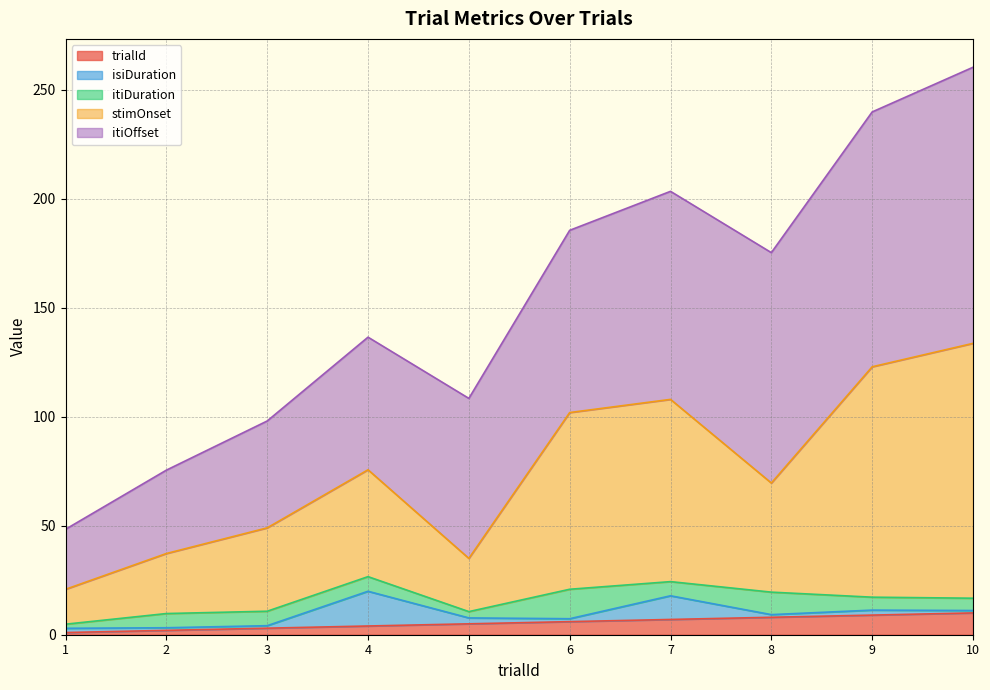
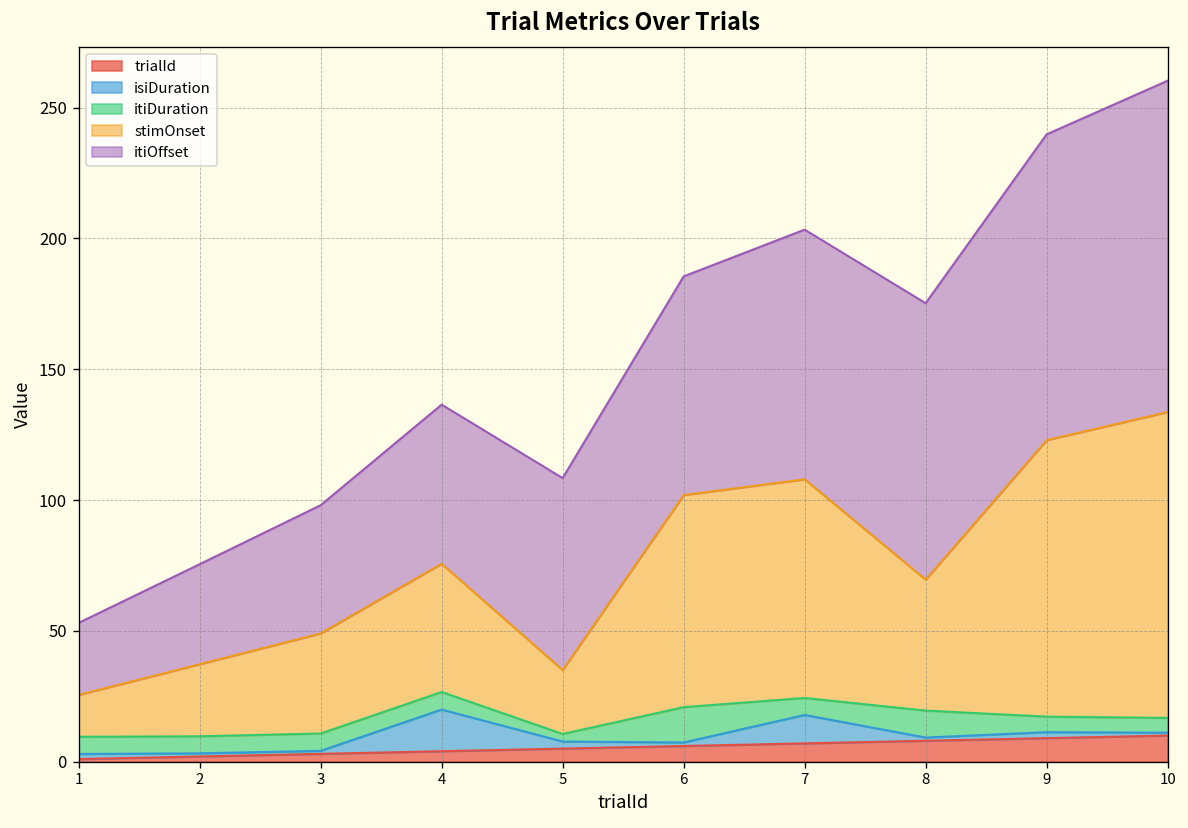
  {
    "trialId": {
      "1": 1,
      "2": 2,
      "4": 4,
      "5": 5,
      "6": 6,
      "7": 7,
      "8": 8,
      "9": 9
    },
    "isiDuration": {
      "1": 2,
      "2": 1,
      "4": 16,
      "5": 3,
      "6": 1,
      "7": 11,
      "8": 1,
      "9": 2
    },
    "itiDuration": {
-     "1": 2,
+     "1": 7,
      "2": 7,
      "3": 7,
      "4": 7,
      "5": 3,
      "6": 14,
      "7": 6,
      "8": 10,
      "9": 6,
      "10": 6
    },
    "stimOnset": {
      "1": 16,
      "2": 28,
      "3": 38,
      "4": 49,
      "5": 24,
      "6": 81,
      "7": 84,
      "8": 50,
      "9": 106,
      "10": 117
    },
    "itiOffset": {
      "1": 28,
      "2": 38,
      "3": 49,
      "4": 61,
      "5": 73,
      "6": 84,
      "7": 95,
      "8": 106,
      "9": 117,
      "10": 127
    }
  }
